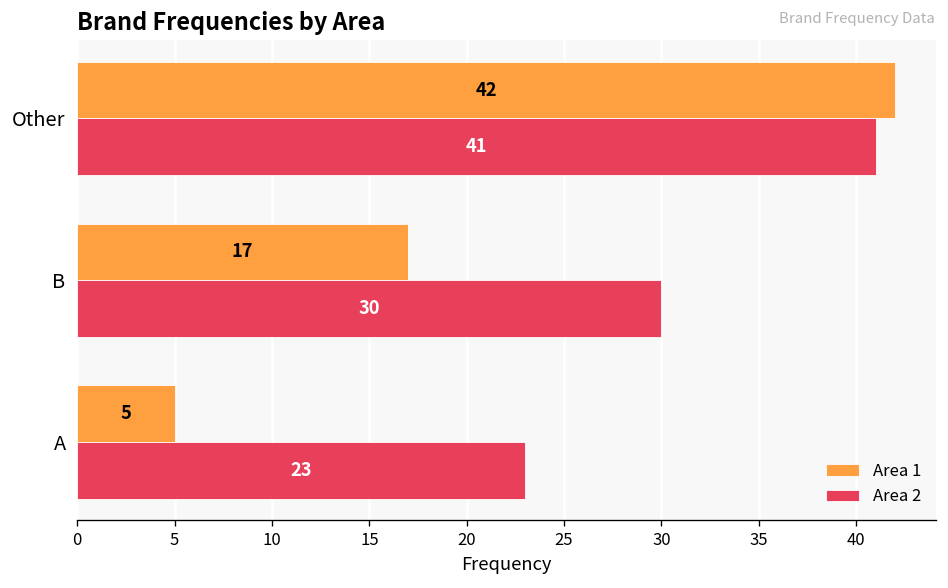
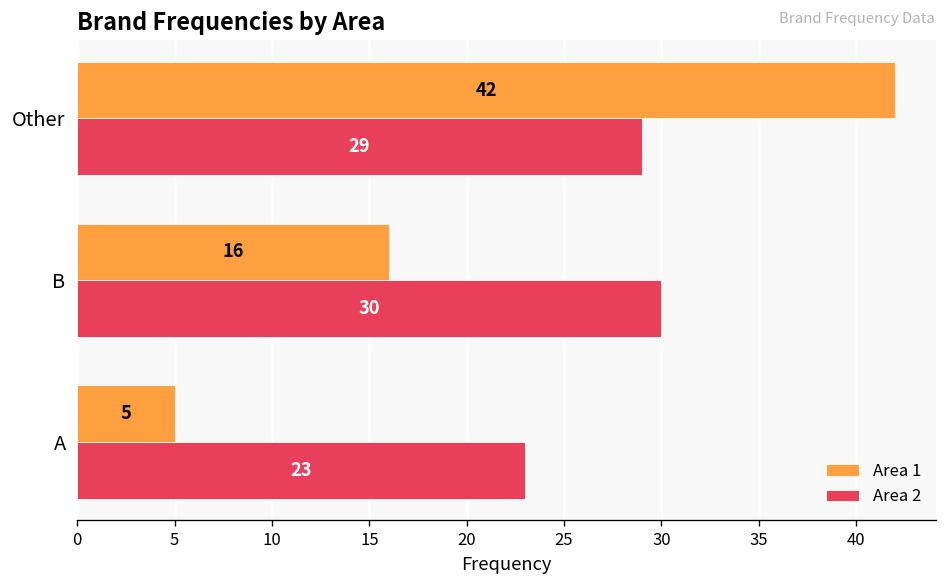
  {
    "Area 1": {
      "Other": 42,
-     "B": 17,
+     "B": 16,
      "A": 5
    },
    "Area 2": {
-     "Other": 41,
+     "Other": 29,
      "B": 30,
      "A": 23
    }
  }
